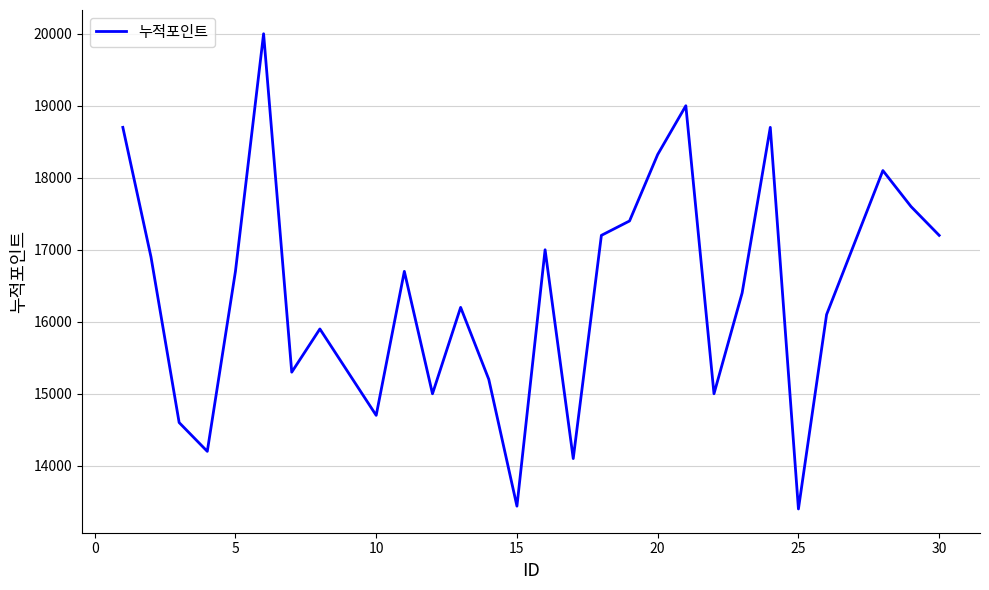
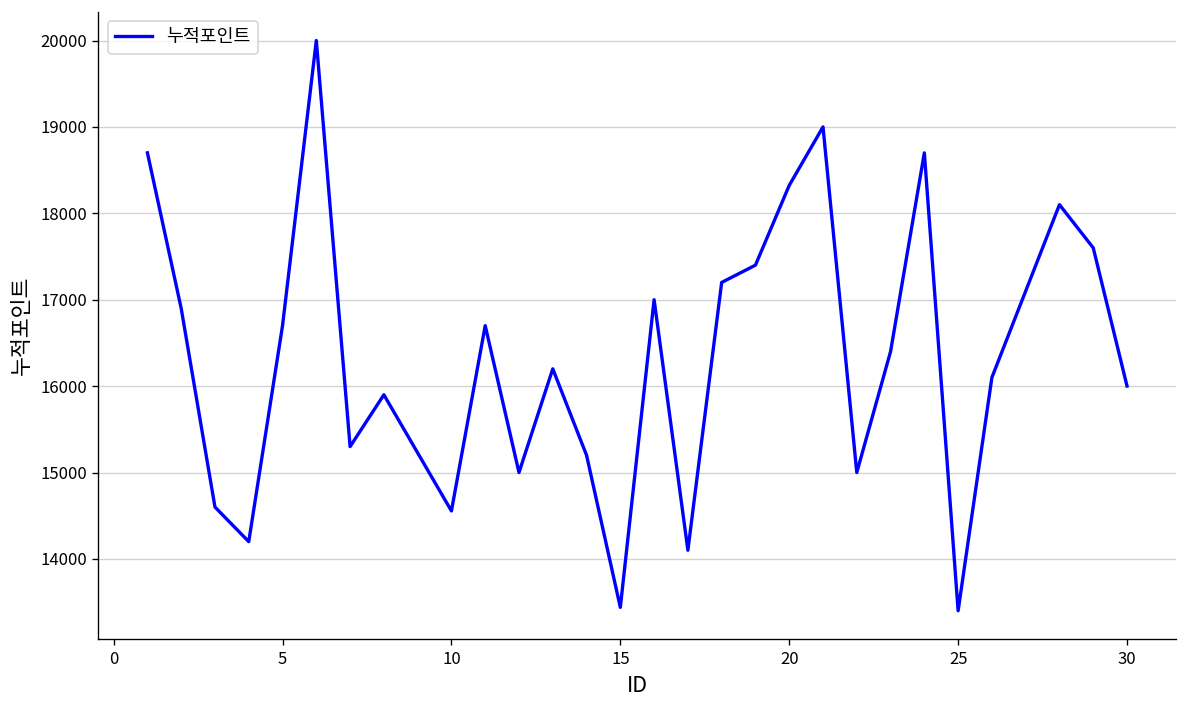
  {
    "5": 16700,
-   "10": 14700,
+   "10": 14600,
    "15": 13400,
    "20": 18300,
    "25": 13400,
-   "30": 17200
+   "30": 16000
  }
